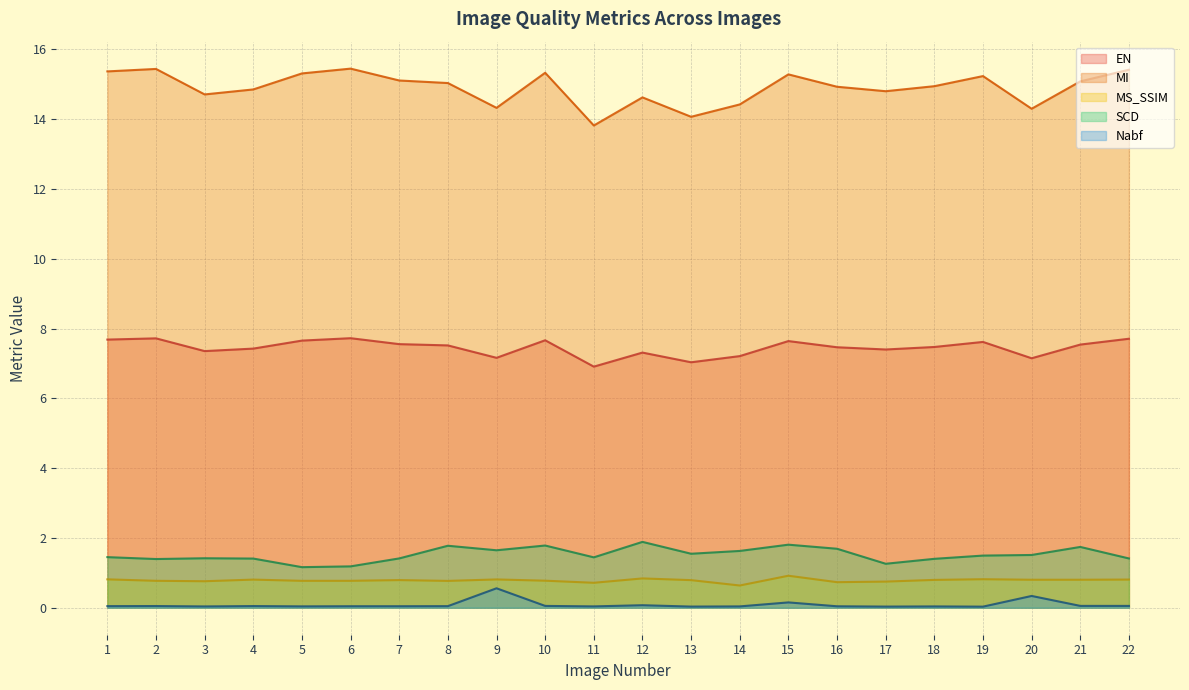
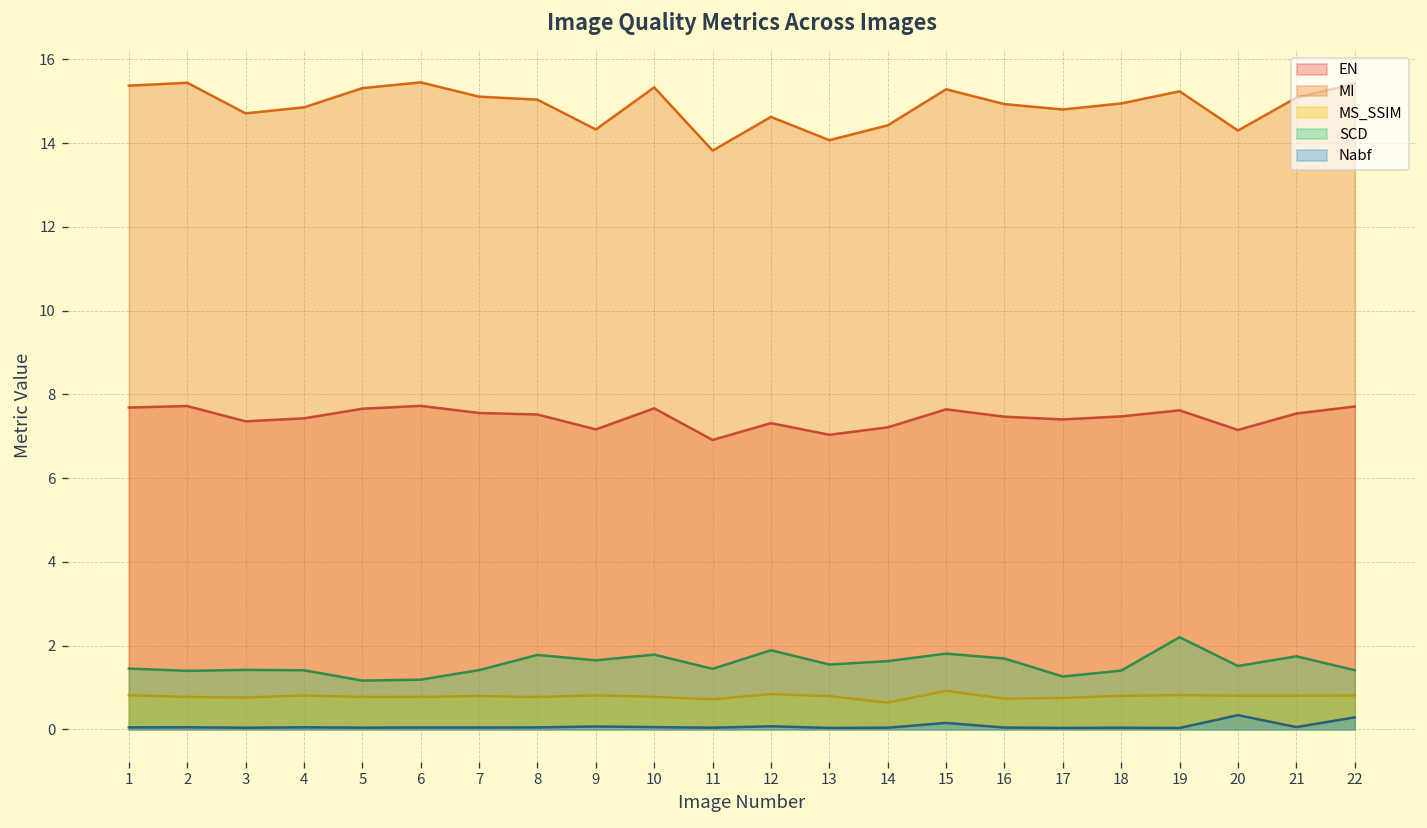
  {
    "SCD": {
      "1": 1.5,
      "2": 1.4,
      "3": 1.4,
      "4": 1.4,
      "5": 1.2,
      "6": 1.2,
      "7": 1.4,
      "8": 1.8,
      "9": 1.6,
      "10": 1.8,
      "11": 1.4,
      "12": 1.9,
      "13": 1.5,
      "14": 1.6,
      "15": 1.8,
      "16": 1.7,
      "17": 1.3,
      "18": 1.4,
-     "19": 1.5,
+     "19": 2.2,
      "20": 1.5,
      "21": 1.7,
      "22": 1.4
    },
    "Nabf": {
      "1": 0.0,
      "2": 0.0,
      "3": 0.0,
      "4": 0.0,
      "5": 0.0,
      "6": 0.0,
      "7": 0.0,
      "8": 0.0,
-     "9": 0.6,
+     "9": 0.1,
      "10": 0.1,
      "11": 0.0,
      "12": 0.1,
      "13": 0.0,
      "14": 0.0,
      "15": 0.2,
      "16": 0.0,
      "17": 0.0,
      "18": 0.0,
      "19": 0.0,
      "20": 0.3,
      "21": 0.1,
-     "22": 0.1
+     "22": 0.3
    }
  }
